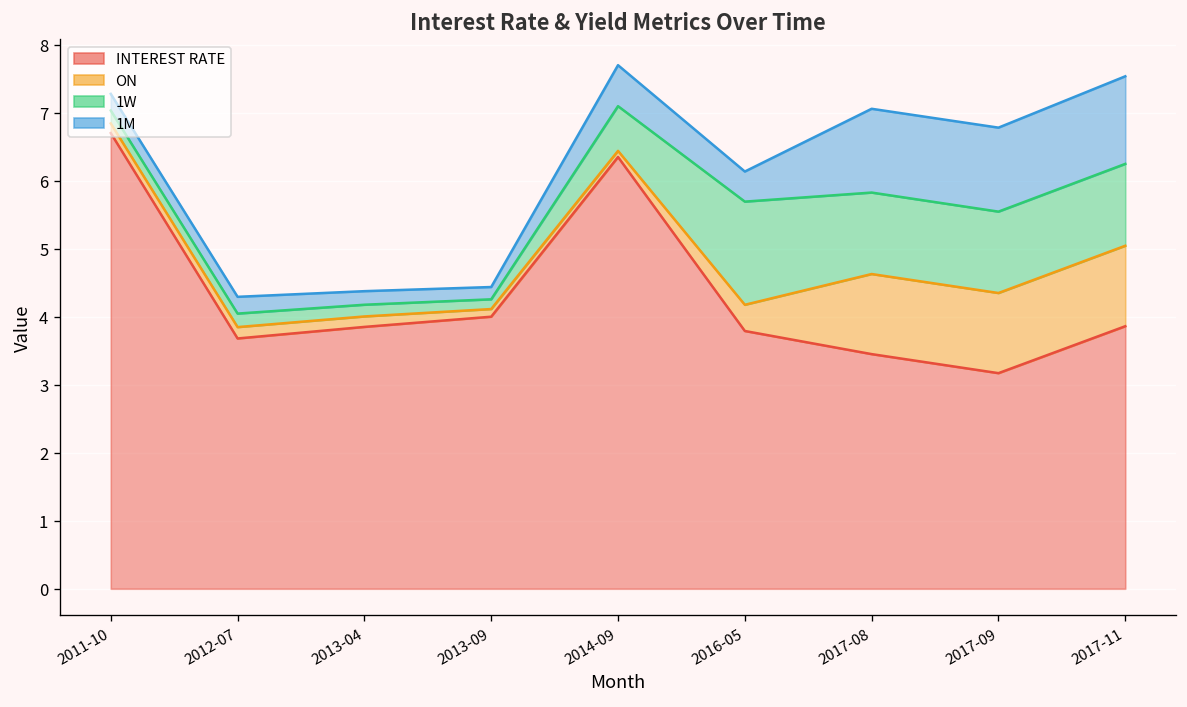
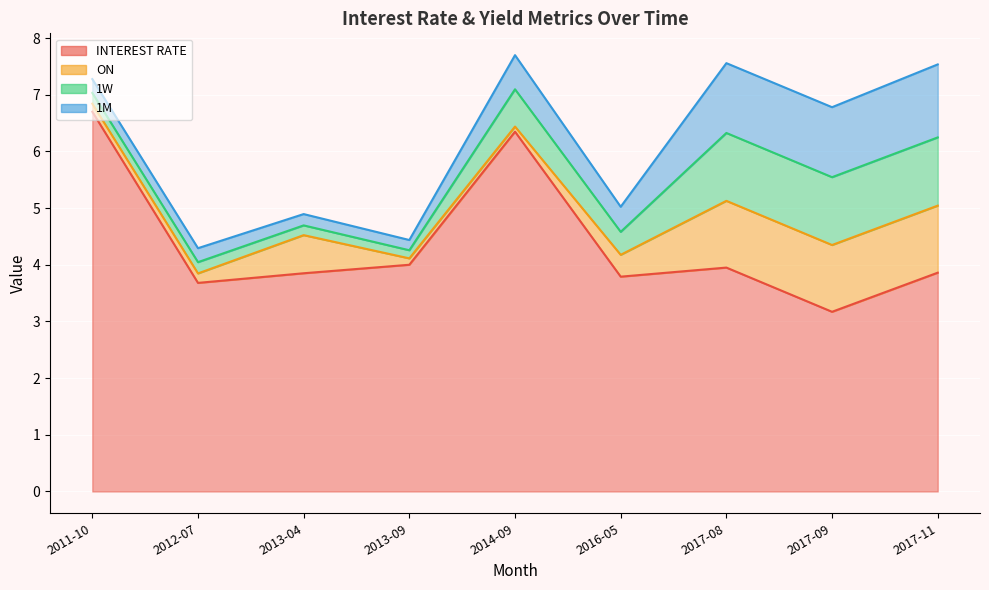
  {
    "INTEREST RATE": {
      "2012-07": 3.7,
      "2013-04": 3.9,
      "2013-09": 4.0,
      "2014-09": 6.3,
      "2016-05": 3.8,
-     "2017-08": 3.5,
+     "2017-08": 4.0,
      "2017-09": 3.2,
      "2017-11": 3.9
    },
    "ON": {
      "2012-07": 0.2,
-     "2013-04": 0.2,
+     "2013-04": 0.7,
      "2013-09": 0.1,
      "2014-09": 0.1,
      "2016-05": 0.4,
      "2017-08": 1.2,
      "2017-09": 1.2,
      "2017-11": 1.2
    },
    "1W": {
      "2012-07": 0.2,
      "2013-04": 0.2,
      "2013-09": 0.1,
      "2014-09": 0.7,
-     "2016-05": 1.5,
+     "2016-05": 0.4,
      "2017-08": 1.2,
      "2017-09": 1.2,
      "2017-11": 1.2
    },
    "1M": {
      "2012-07": 0.2,
      "2013-04": 0.2,
      "2013-09": 0.2,
      "2014-09": 0.6,
      "2016-05": 0.4,
      "2017-08": 1.2,
      "2017-09": 1.2,
      "2017-11": 1.3
    }
  }
